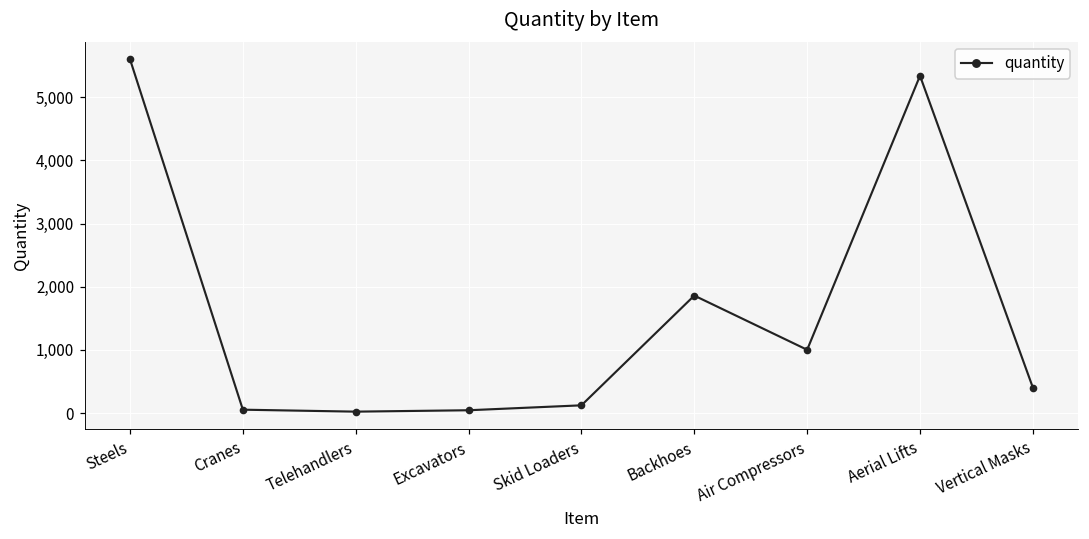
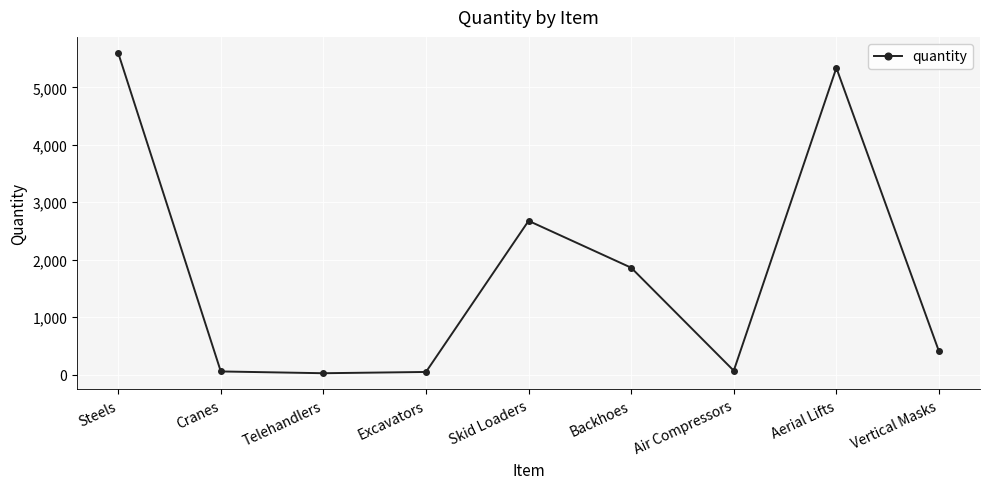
  {
    "Steels": "5,600",
    "Cranes": "100",
    "Telehandlers": "0",
    "Excavators": "0",
-   "Skid Loaders": "100",
+   "Skid Loaders": "2,700",
    "Backhoes": "1,900",
-   "Air Compressors": "1,000",
+   "Air Compressors": "100",
    "Aerial Lifts": "5,300",
    "Vertical Masks": "400"
  }
